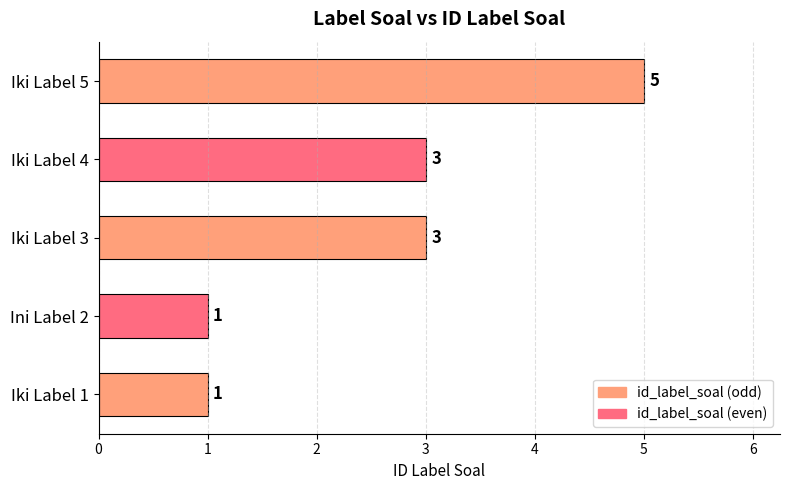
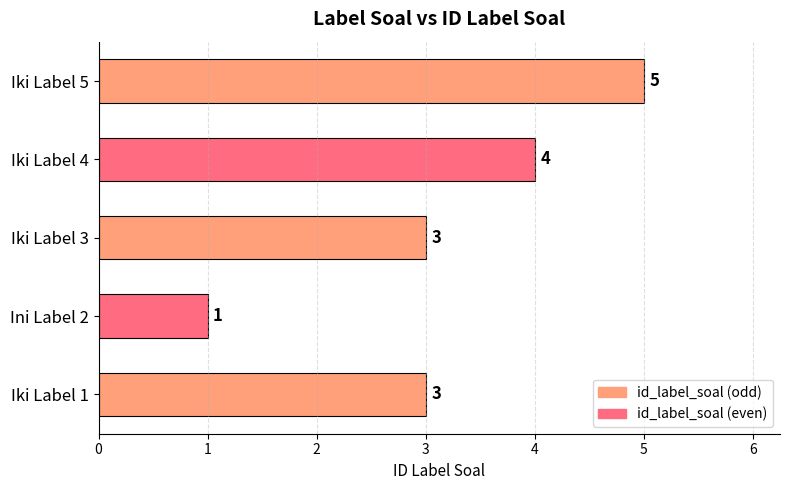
  {
    "Iki Label 5": 5,
-   "Iki Label 4": 3,
+   "Iki Label 4": 4,
    "Iki Label 3": 3,
    "Ini Label 2": 1,
-   "Iki Label 1": 1
+   "Iki Label 1": 3
  }
